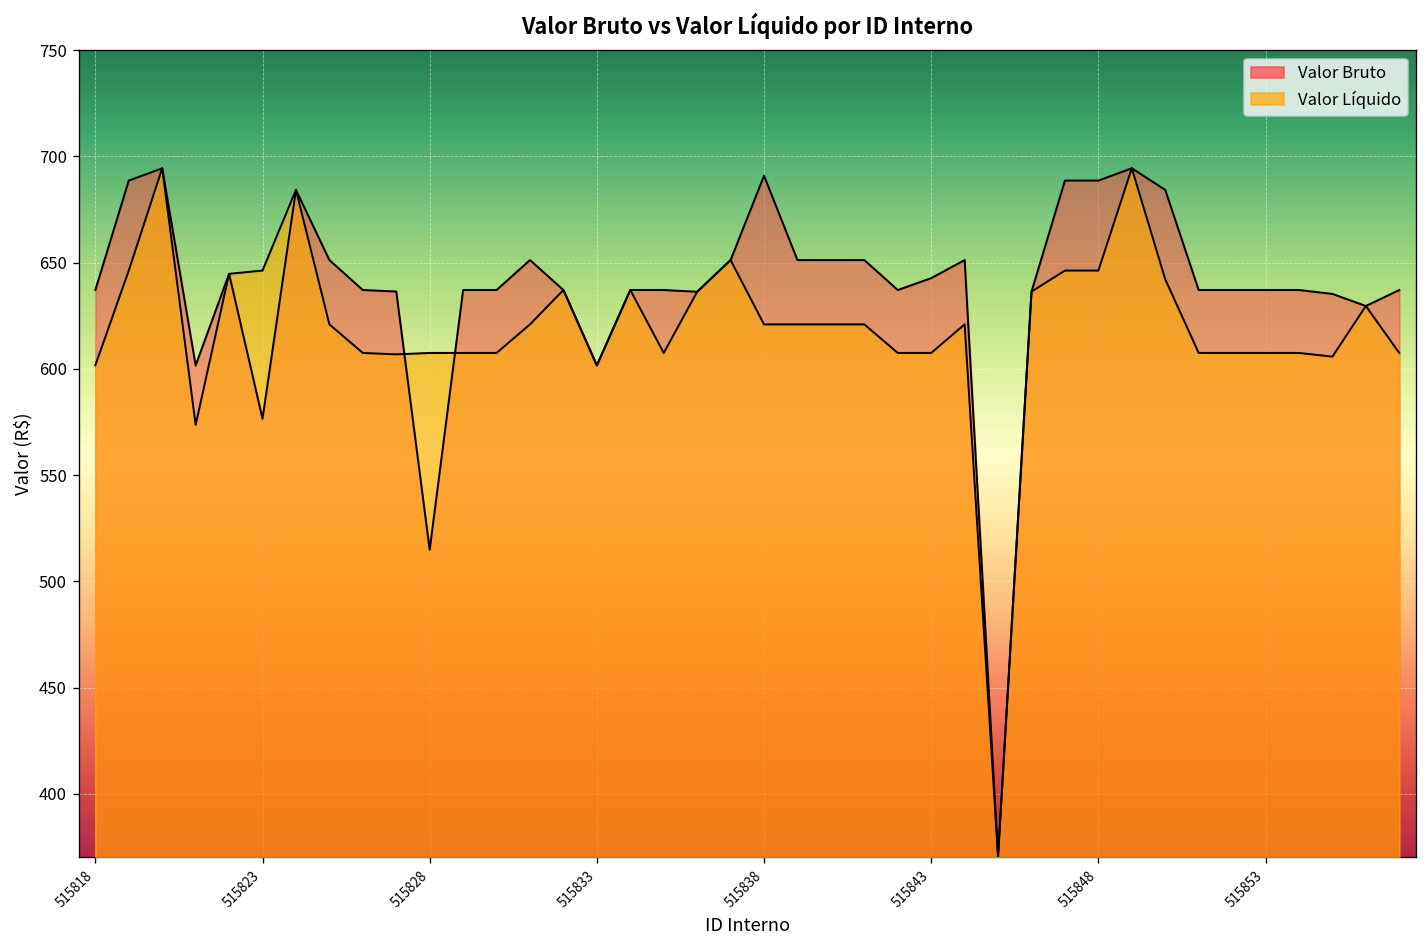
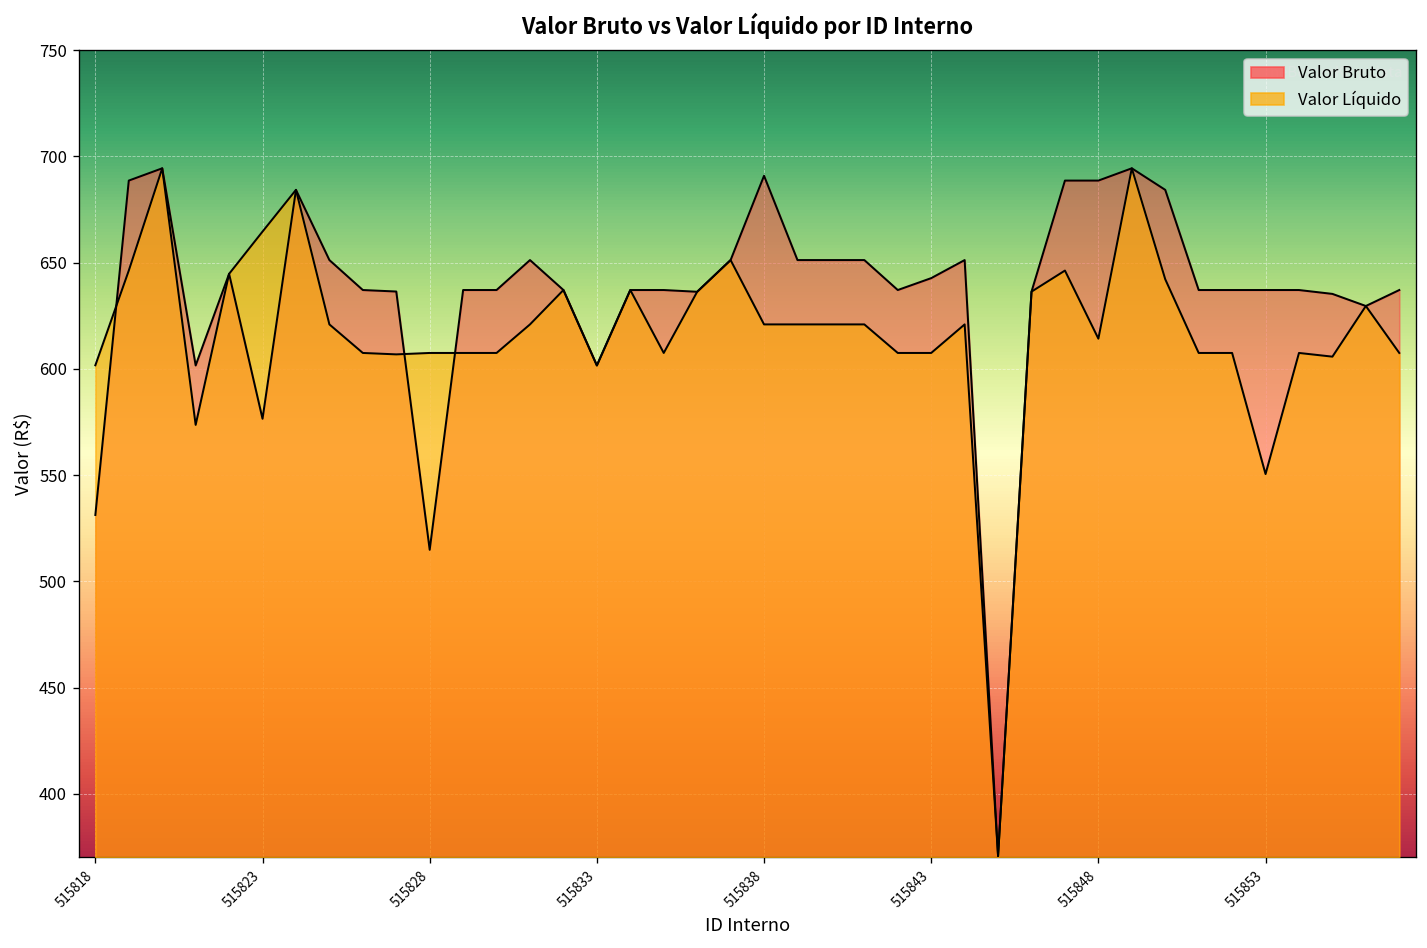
  {
    "Valor Bruto": {
-     "515818": 637,
+     "515818": 531,
      "515823": 577,
      "515828": 515,
      "515838": 691,
      "515843": 643,
      "515848": 689,
      "515853": 637
    },
    "Valor Líquido": {
      "515818": 602,
-     "515823": 646,
+     "515823": 665,
      "515828": 608,
      "515838": 621,
      "515843": 608,
-     "515848": 646,
-     "515853": 608
+     "515848": 614,
+     "515853": 551
    }
  }
